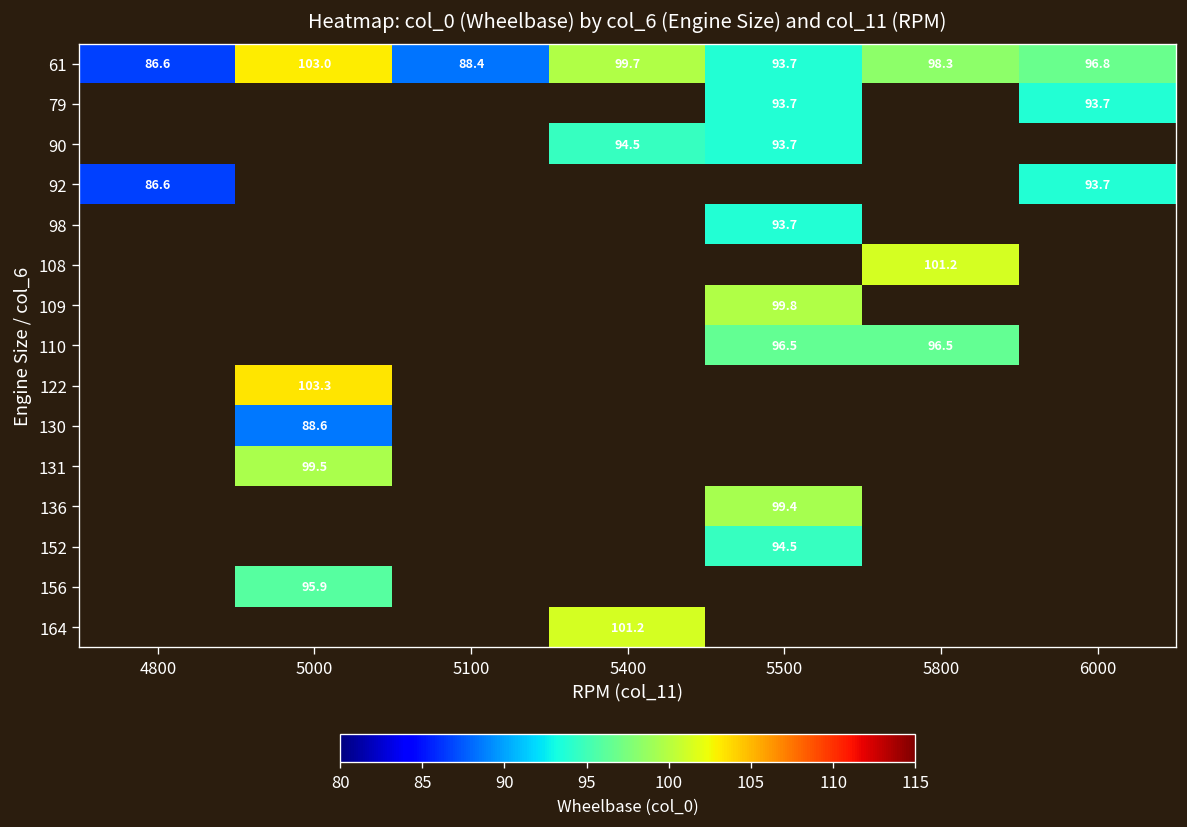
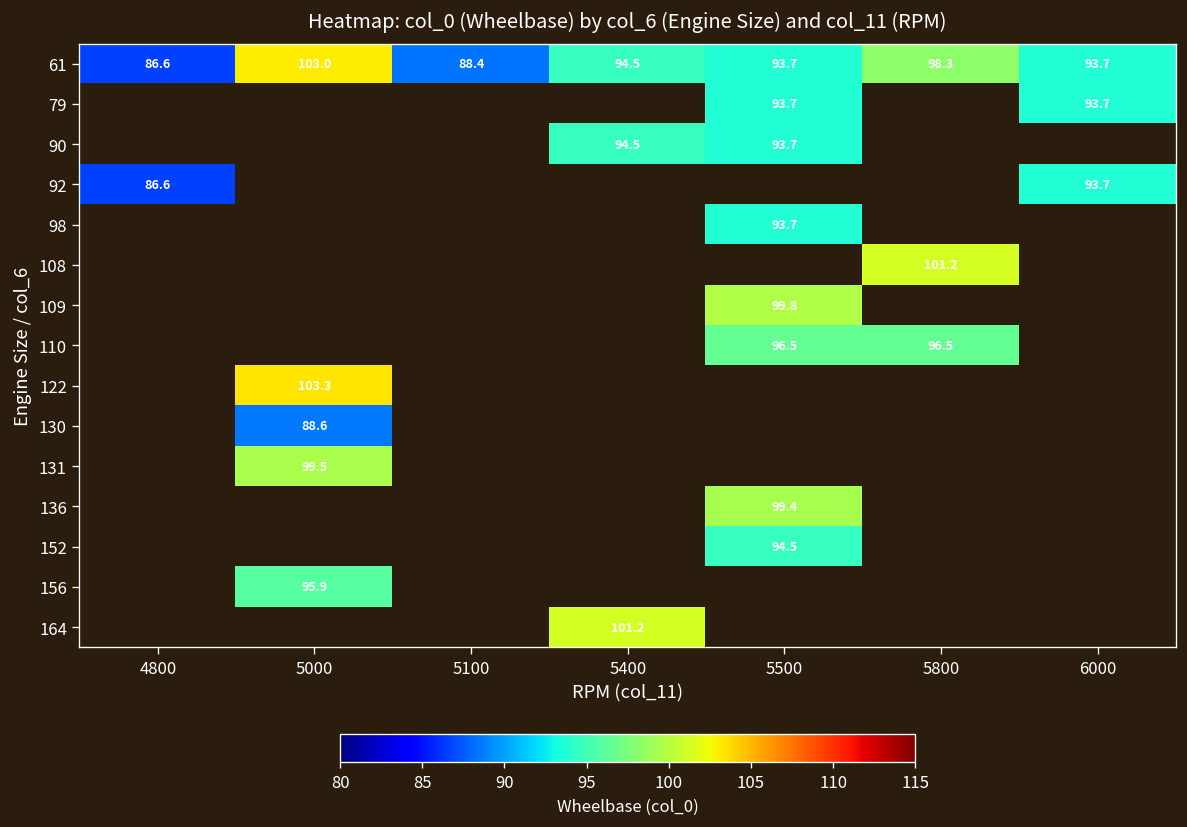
  {
    "61": {
      "4800": 86.6,
      "5000": 103.0,
      "5100": 88.4,
-     "5400": 99.7,
+     "5400": 94.5,
      "5500": 93.7,
      "5800": 98.3,
-     "6000": 96.8
+     "6000": 93.7
    },
    "79": {
      "5500": 93.7,
      "6000": 93.7
    },
    "90": {
      "5400": 94.5,
      "5500": 93.7
    },
    "92": {
      "4800": 86.6,
      "6000": 93.7
    },
    "98": {
      "5500": 93.7
    },
    "108": {
      "5800": 101.2
    },
    "109": {
      "5500": 99.8
    },
    "110": {
      "5500": 96.5,
      "5800": 96.5
    },
    "122": {
      "5000": 103.3
    },
    "130": {
      "5000": 88.6
    },
    "131": {
      "5000": 99.5
    },
    "136": {
      "5500": 99.4
    },
    "152": {
      "5500": 94.5
    },
    "156": {
      "5000": 95.9
    },
    "164": {
      "5400": 101.2
    }
  }
